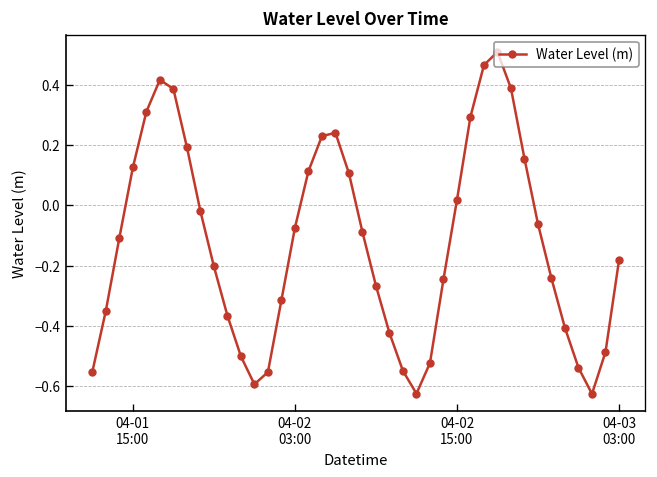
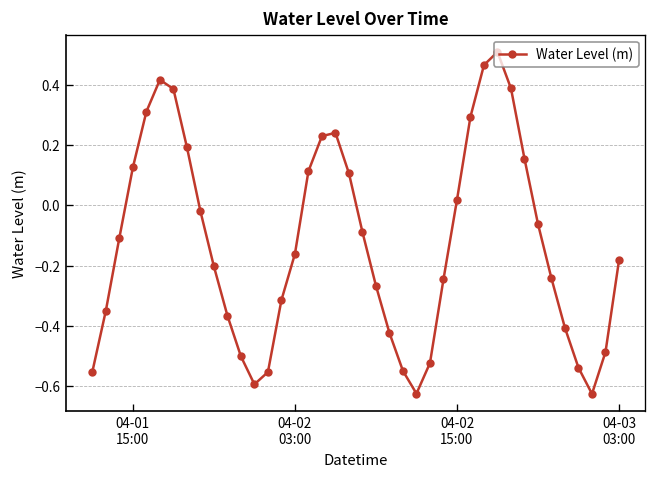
  {
    "04-01 15:00": 0.13,
-   "04-02 03:00": -0.07,
+   "04-02 03:00": -0.16,
    "04-02 15:00": 0.02,
    "04-03 03:00": -0.18
  }
